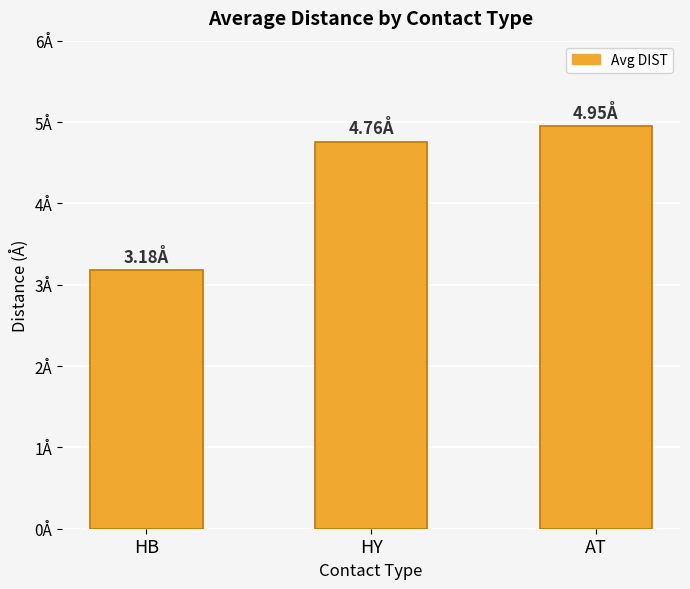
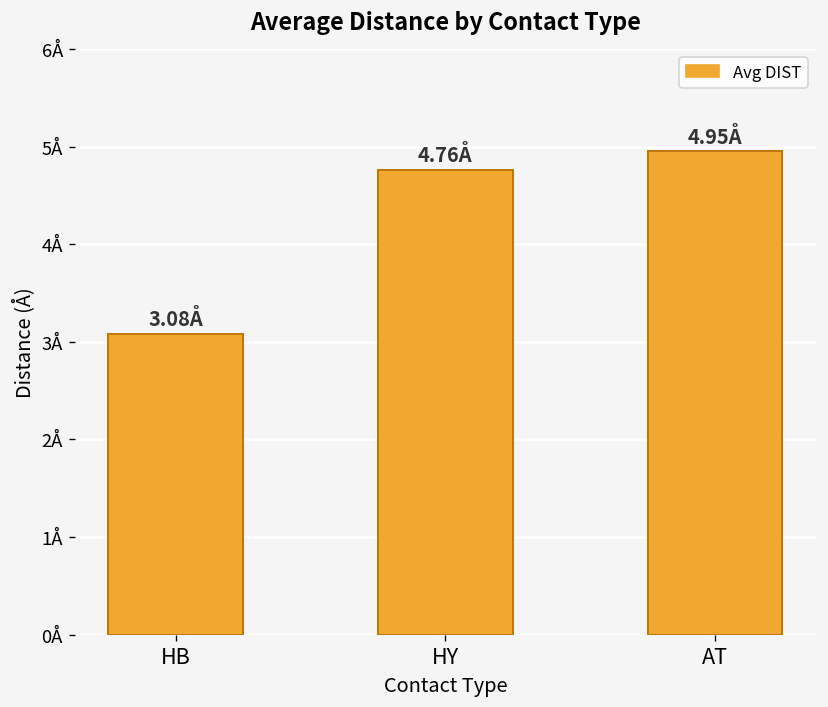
  {
-   "HB": "3.18Å",
+   "HB": "3.08Å",
    "HY": "4.76Å",
    "AT": "4.95Å"
  }
